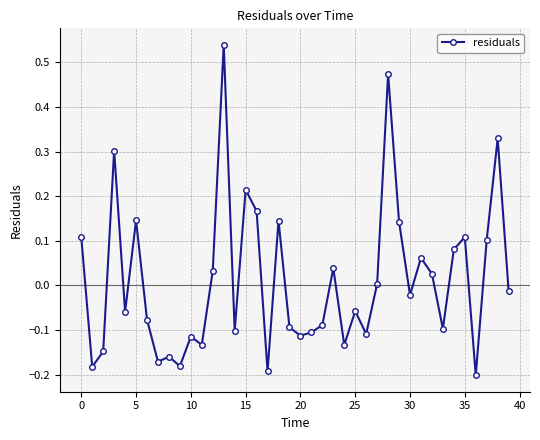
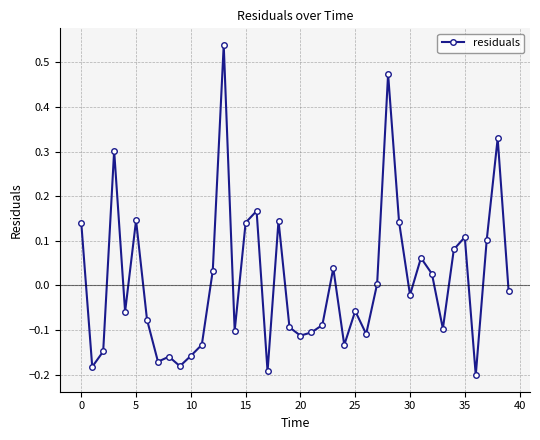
  {
-   "0": 0.11,
+   "0": 0.14,
    "5": 0.15,
-   "10": -0.11,
-   "15": 0.21,
+   "10": -0.16,
+   "15": 0.14,
    "20": -0.11,
    "25": -0.06,
    "30": -0.02,
    "35": 0.11
  }
